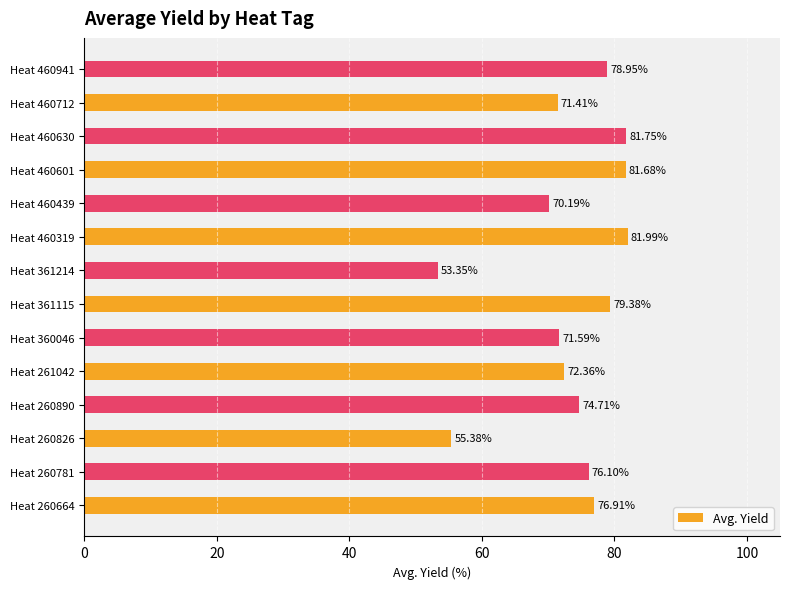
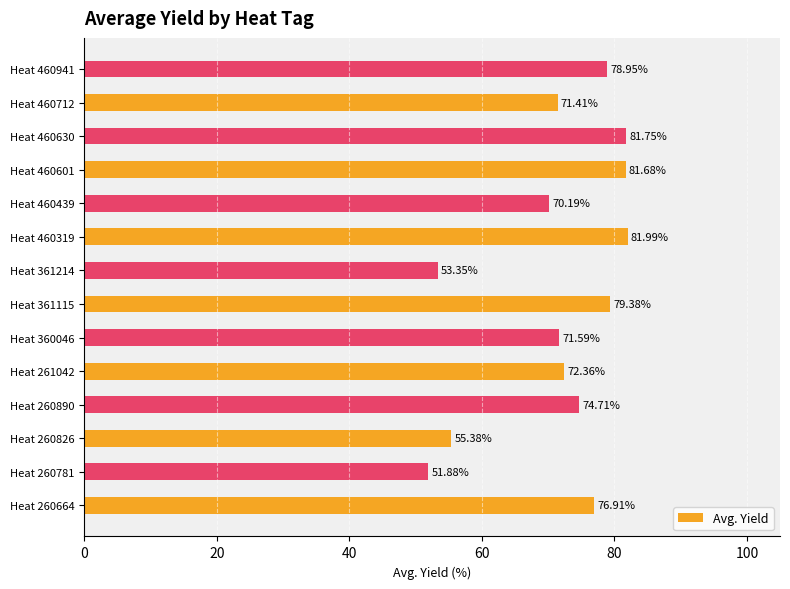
  {
    "Heat 460941": "78.95%",
    "Heat 460712": "71.41%",
    "Heat 460630": "81.75%",
    "Heat 460601": "81.68%",
    "Heat 460439": "70.19%",
    "Heat 460319": "81.99%",
    "Heat 361214": "53.35%",
    "Heat 361115": "79.38%",
    "Heat 360046": "71.59%",
    "Heat 261042": "72.36%",
    "Heat 260890": "74.71%",
    "Heat 260826": "55.38%",
-   "Heat 260781": "76.10%",
+   "Heat 260781": "51.88%",
    "Heat 260664": "76.91%"
  }
